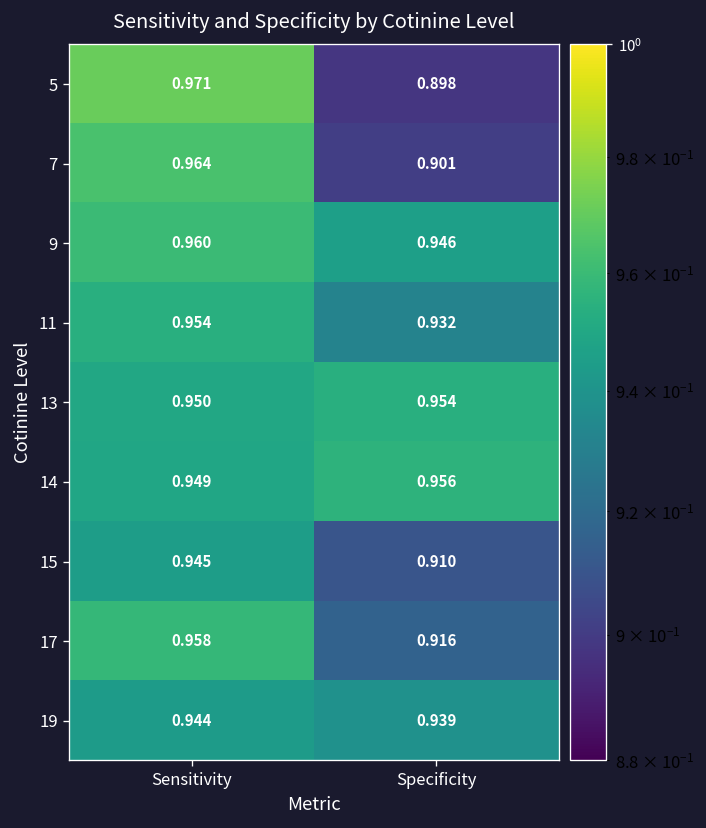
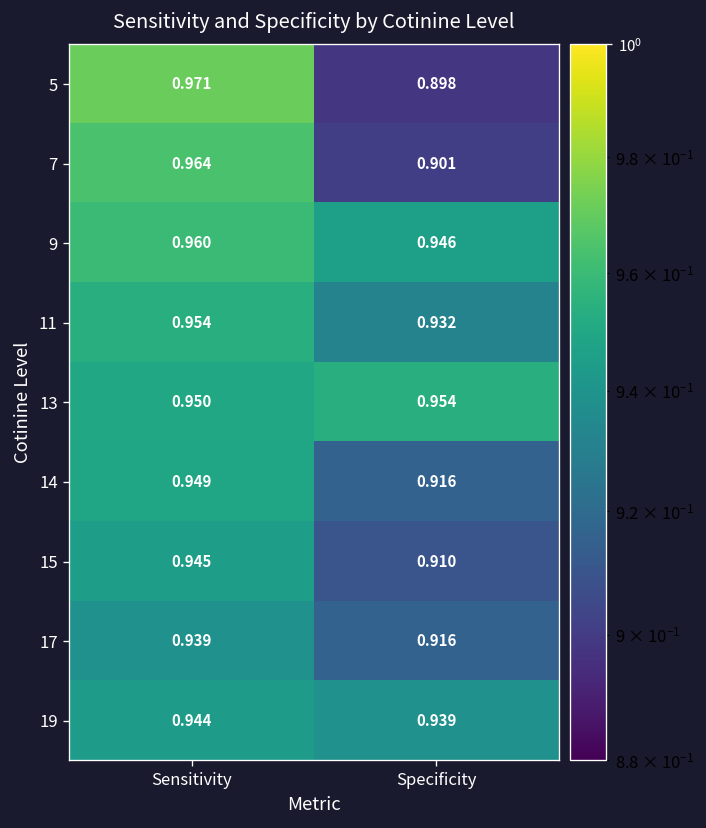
  {
    "5": {
      "Sensitivity": 0.971,
      "Specificity": 0.898
    },
    "7": {
      "Sensitivity": 0.964,
      "Specificity": 0.901
    },
    "9": {
      "Sensitivity": 0.960,
      "Specificity": 0.946
    },
    "11": {
      "Sensitivity": 0.954,
      "Specificity": 0.932
    },
    "13": {
      "Sensitivity": 0.950,
      "Specificity": 0.954
    },
    "14": {
      "Sensitivity": 0.949,
-     "Specificity": 0.956
+     "Specificity": 0.916
    },
    "15": {
      "Sensitivity": 0.945,
      "Specificity": 0.910
    },
    "17": {
-     "Sensitivity": 0.958,
+     "Sensitivity": 0.939,
      "Specificity": 0.916
    },
    "19": {
      "Sensitivity": 0.944,
      "Specificity": 0.939
    }
  }
